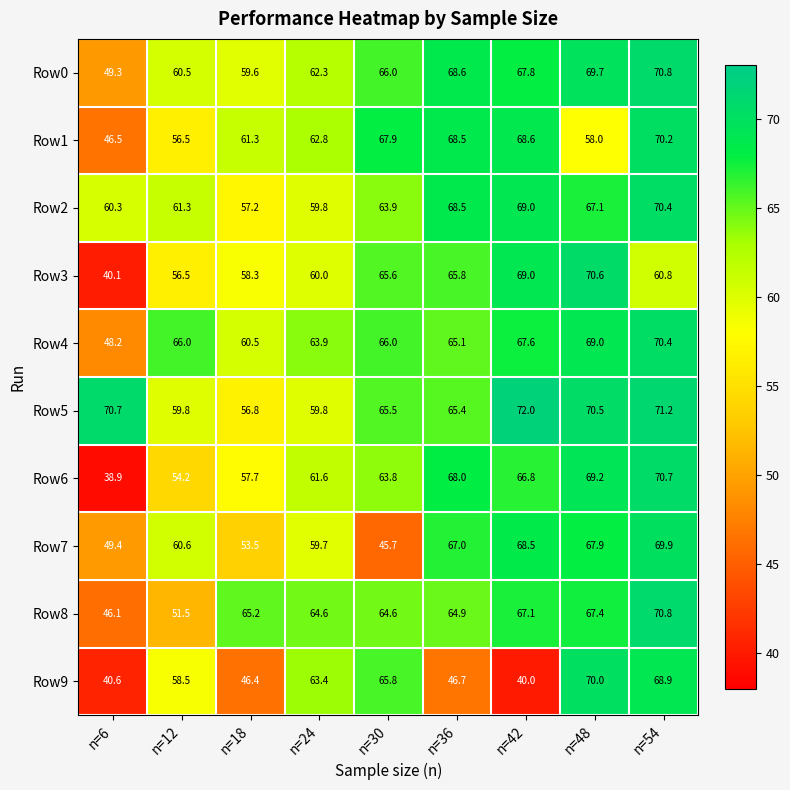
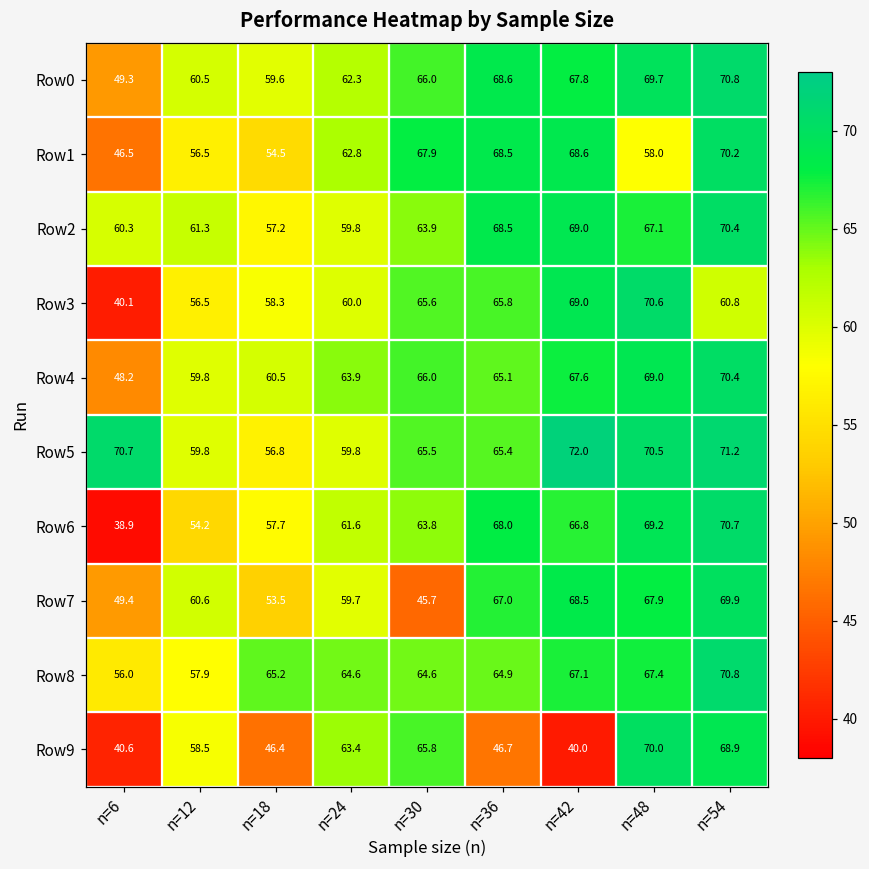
  {
    "Row0": {
      "n=6": 49.3,
      "n=12": 60.5,
      "n=18": 59.6,
      "n=24": 62.3,
      "n=30": 66.0,
      "n=36": 68.6,
      "n=42": 67.8,
      "n=48": 69.7,
      "n=54": 70.8
    },
    "Row1": {
      "n=6": 46.5,
      "n=12": 56.5,
-     "n=18": 61.3,
+     "n=18": 54.5,
      "n=24": 62.8,
      "n=30": 67.9,
      "n=36": 68.5,
      "n=42": 68.6,
      "n=48": 58.0,
      "n=54": 70.2
    },
    "Row2": {
      "n=6": 60.3,
      "n=12": 61.3,
      "n=18": 57.2,
      "n=24": 59.8,
      "n=30": 63.9,
      "n=36": 68.5,
      "n=42": 69.0,
      "n=48": 67.1,
      "n=54": 70.4
    },
    "Row3": {
      "n=6": 40.1,
      "n=12": 56.5,
      "n=18": 58.3,
      "n=24": 60.0,
      "n=30": 65.6,
      "n=36": 65.8,
      "n=42": 69.0,
      "n=48": 70.6,
      "n=54": 60.8
    },
    "Row4": {
      "n=6": 48.2,
-     "n=12": 66.0,
+     "n=12": 59.8,
      "n=18": 60.5,
      "n=24": 63.9,
      "n=30": 66.0,
      "n=36": 65.1,
      "n=42": 67.6,
      "n=48": 69.0,
      "n=54": 70.4
    },
    "Row5": {
      "n=6": 70.7,
      "n=12": 59.8,
      "n=18": 56.8,
      "n=24": 59.8,
      "n=30": 65.5,
      "n=36": 65.4,
      "n=42": 72.0,
      "n=48": 70.5,
      "n=54": 71.2
    },
    "Row6": {
      "n=6": 38.9,
      "n=12": 54.2,
      "n=18": 57.7,
      "n=24": 61.6,
      "n=30": 63.8,
      "n=36": 68.0,
      "n=42": 66.8,
      "n=48": 69.2,
      "n=54": 70.7
    },
    "Row7": {
      "n=6": 49.4,
      "n=12": 60.6,
      "n=18": 53.5,
      "n=24": 59.7,
      "n=30": 45.7,
      "n=36": 67.0,
      "n=42": 68.5,
      "n=48": 67.9,
      "n=54": 69.9
    },
    "Row8": {
-     "n=6": 46.1,
-     "n=12": 51.5,
+     "n=6": 56.0,
+     "n=12": 57.9,
      "n=18": 65.2,
      "n=24": 64.6,
      "n=30": 64.6,
      "n=36": 64.9,
      "n=42": 67.1,
      "n=48": 67.4,
      "n=54": 70.8
    },
    "Row9": {
      "n=6": 40.6,
      "n=12": 58.5,
      "n=18": 46.4,
      "n=24": 63.4,
      "n=30": 65.8,
      "n=36": 46.7,
      "n=42": 40.0,
      "n=48": 70.0,
      "n=54": 68.9
    }
  }
